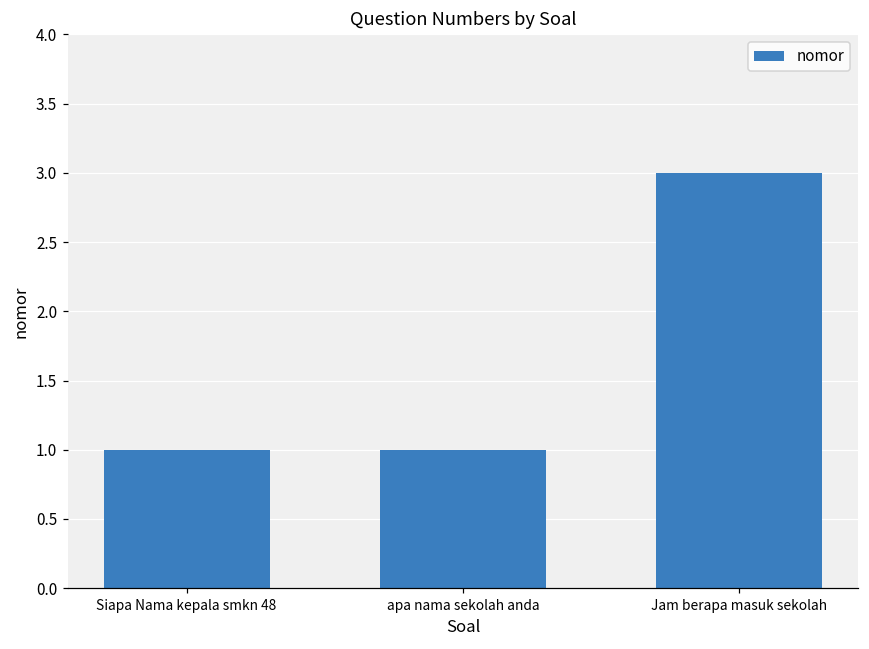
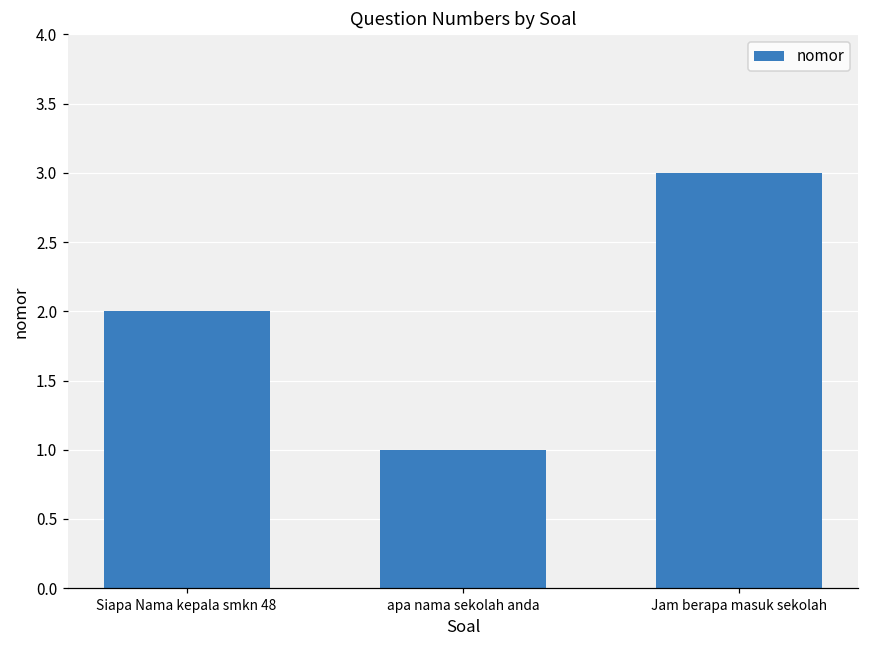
  {
-   "Siapa Nama kepala smkn 48": 1,
+   "Siapa Nama kepala smkn 48": 2,
    "apa nama sekolah anda": 1,
    "Jam berapa masuk sekolah": 3
  }
